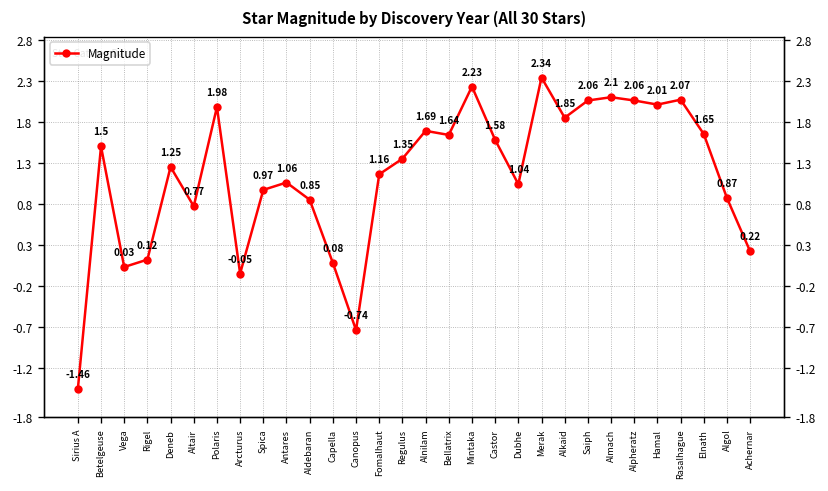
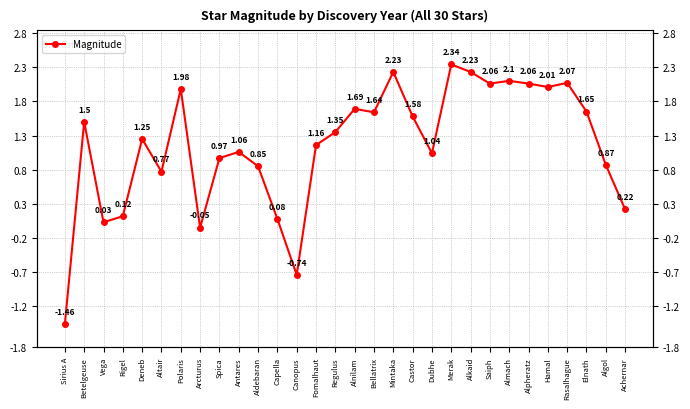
  {
    "Sirius A": -1.46,
    "Betelgeuse": 1.5,
    "Vega": 0.03,
    "Rigel": 0.12,
    "Deneb": 1.25,
    "Altair": 0.77,
    "Polaris": 1.98,
    "Arcturus": -0.05,
    "Spica": 0.97,
    "Antares": 1.06,
    "Aldebaran": 0.85,
    "Capella": 0.08,
    "Canopus": -0.74,
    "Fomalhaut": 1.16,
    "Regulus": 1.35,
    "Alnilam": 1.69,
    "Bellatrix": 1.64,
    "Mintaka": 2.23,
    "Castor": 1.58,
    "Dubhe": 1.04,
    "Merak": 2.34,
-   "Alkaid": 1.85,
+   "Alkaid": 2.23,
    "Saiph": 2.06,
    "Almach": 2.1,
    "Alpheratz": 2.06,
    "Hamal": 2.01,
    "Rasalhague": 2.07,
    "Elnath": 1.65,
    "Algol": 0.87,
    "Achernar": 0.22
  }
